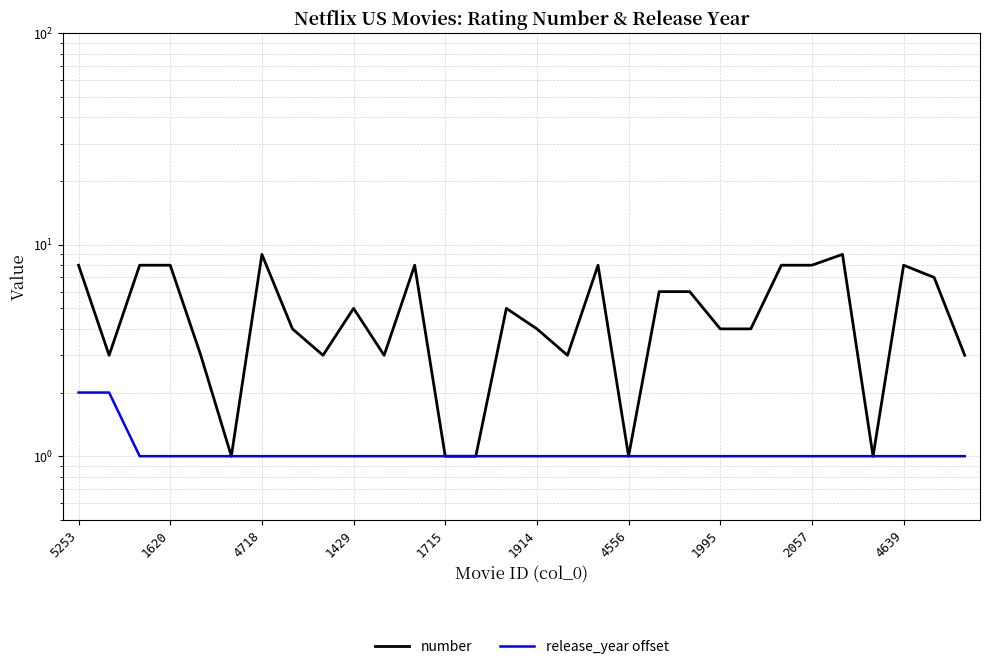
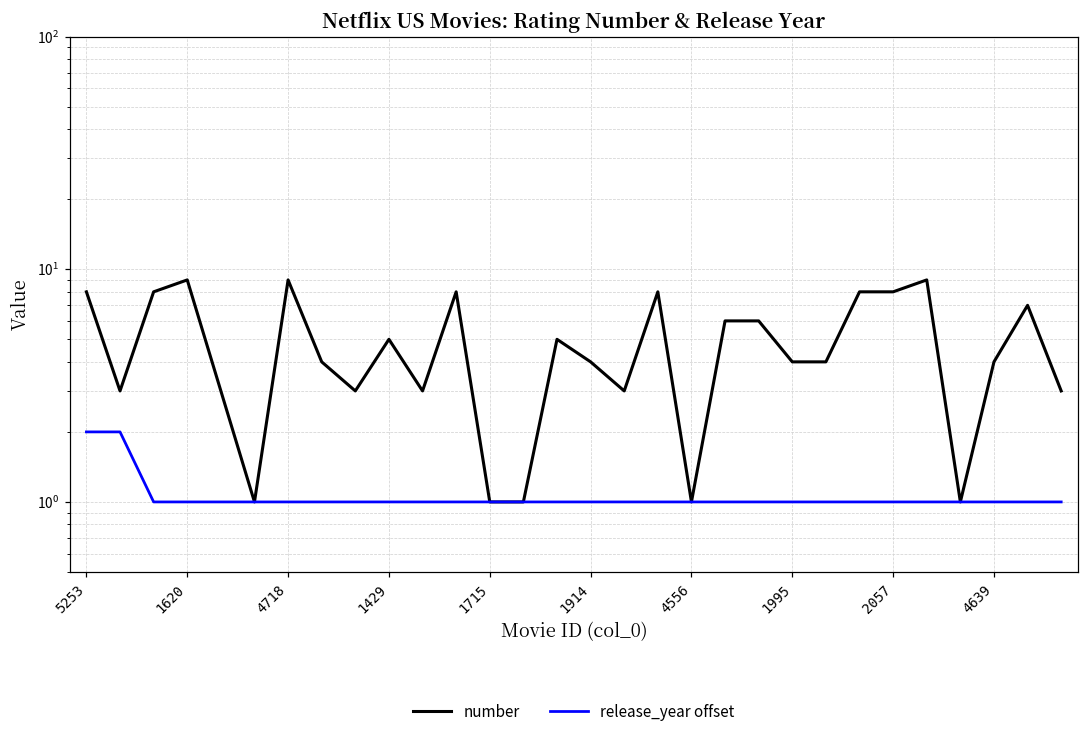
  {
    "number": {
      "5253": 8,
-     "1620": 8,
+     "1620": 9,
      "4718": 9,
      "1429": 5,
      "1914": 4,
      "1995": 4,
      "2057": 8,
-     "4639": 8
+     "4639": 4
    },
    "release_year offset": {
      "5253": 2,
      "1620": 1,
      "4718": 1,
      "1429": 1,
      "1914": 1,
      "1995": 1,
      "2057": 1,
      "4639": 1
    }
  }
